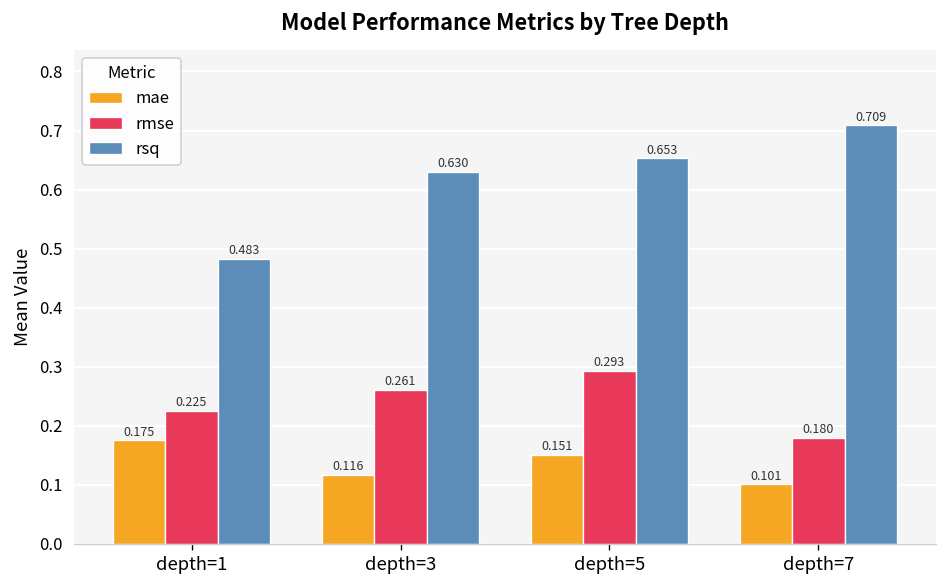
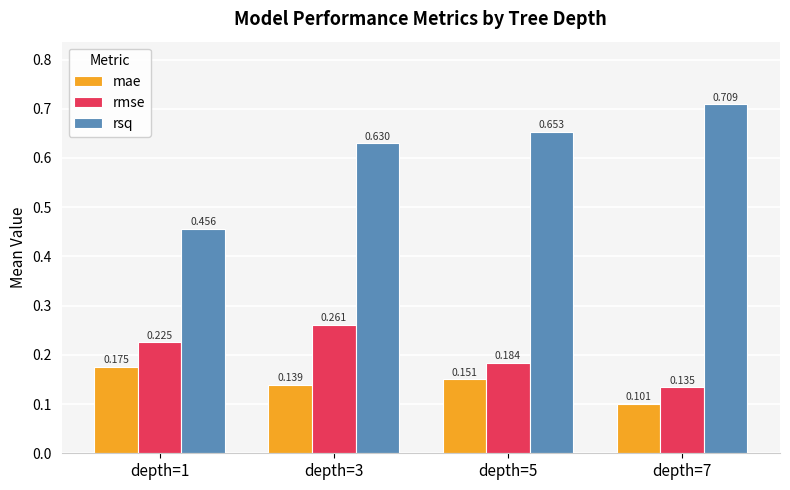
  {
    "mae": {
      "depth=1": 0.175,
-     "depth=3": 0.116,
+     "depth=3": 0.139,
      "depth=5": 0.151,
      "depth=7": 0.101
    },
    "rmse": {
      "depth=1": 0.225,
      "depth=3": 0.261,
-     "depth=5": 0.293,
-     "depth=7": 0.180
+     "depth=5": 0.184,
+     "depth=7": 0.135
    },
    "rsq": {
-     "depth=1": 0.483,
+     "depth=1": 0.456,
      "depth=3": 0.630,
      "depth=5": 0.653,
      "depth=7": 0.709
    }
  }
